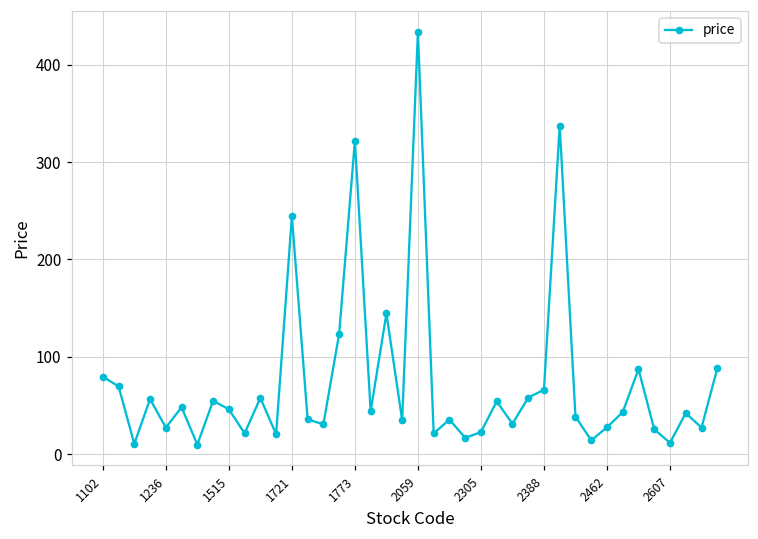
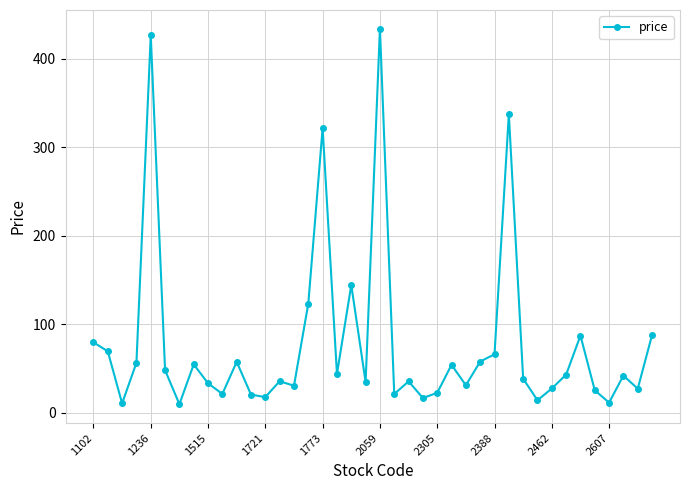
  {
    "1102": 80,
-   "1236": 30,
-   "1515": 50,
-   "1721": 240,
+   "1236": 430,
+   "1515": 30,
+   "1721": 20,
    "1773": 320,
    "2059": 430,
    "2305": 20,
    "2388": 70,
    "2462": 30,
    "2607": 10
  }
